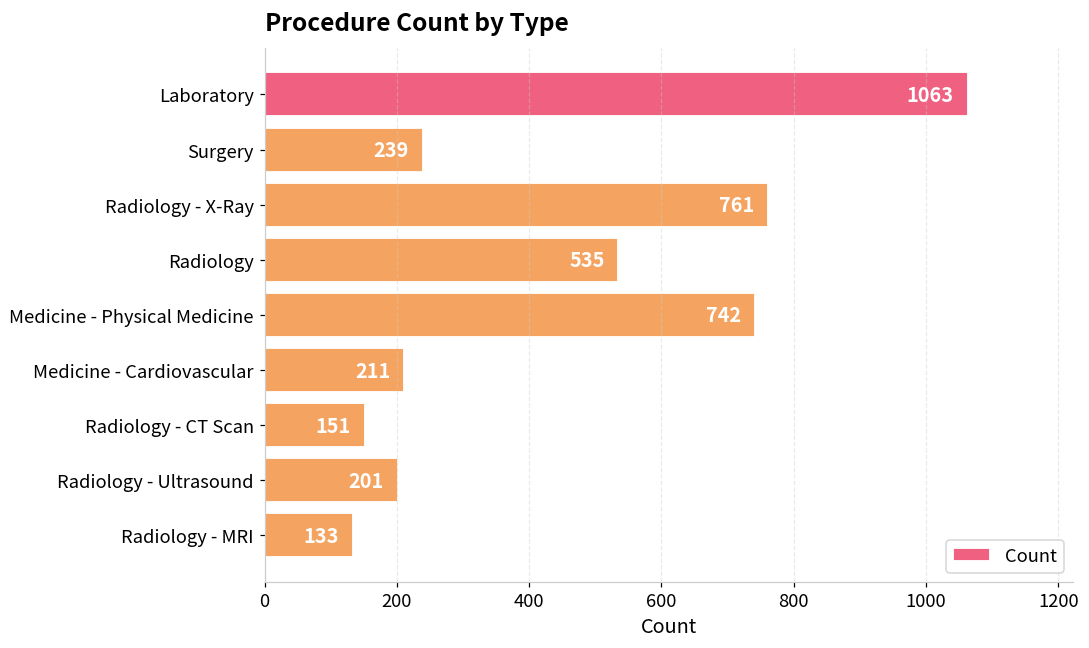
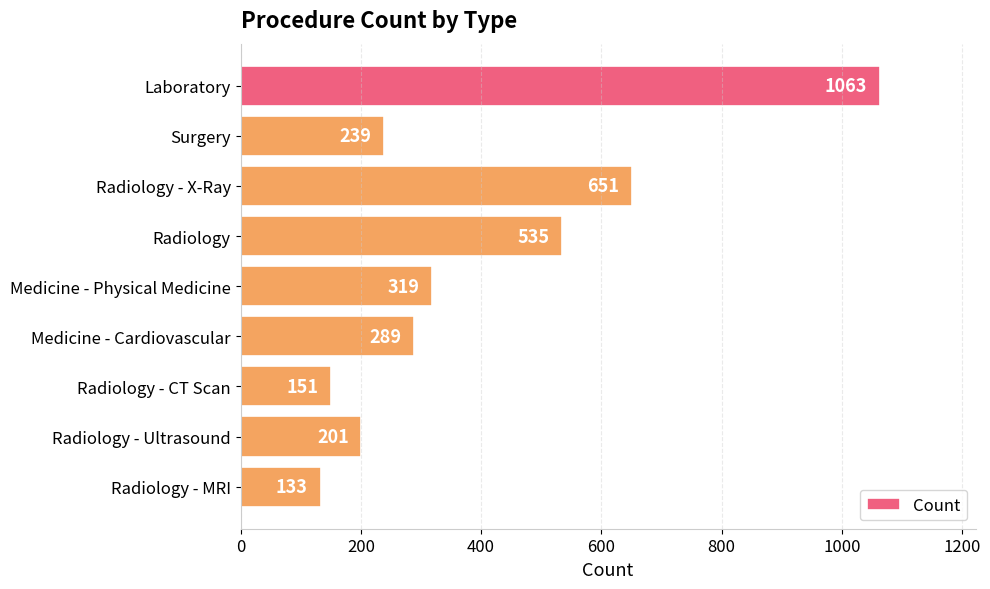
  {
    "Laboratory": 1063,
    "Surgery": 239,
-   "Radiology - X-Ray": 761,
+   "Radiology - X-Ray": 651,
    "Radiology": 535,
-   "Medicine - Physical Medicine": 742,
-   "Medicine - Cardiovascular": 211,
+   "Medicine - Physical Medicine": 319,
+   "Medicine - Cardiovascular": 289,
    "Radiology - CT Scan": 151,
    "Radiology - Ultrasound": 201,
    "Radiology - MRI": 133
  }
